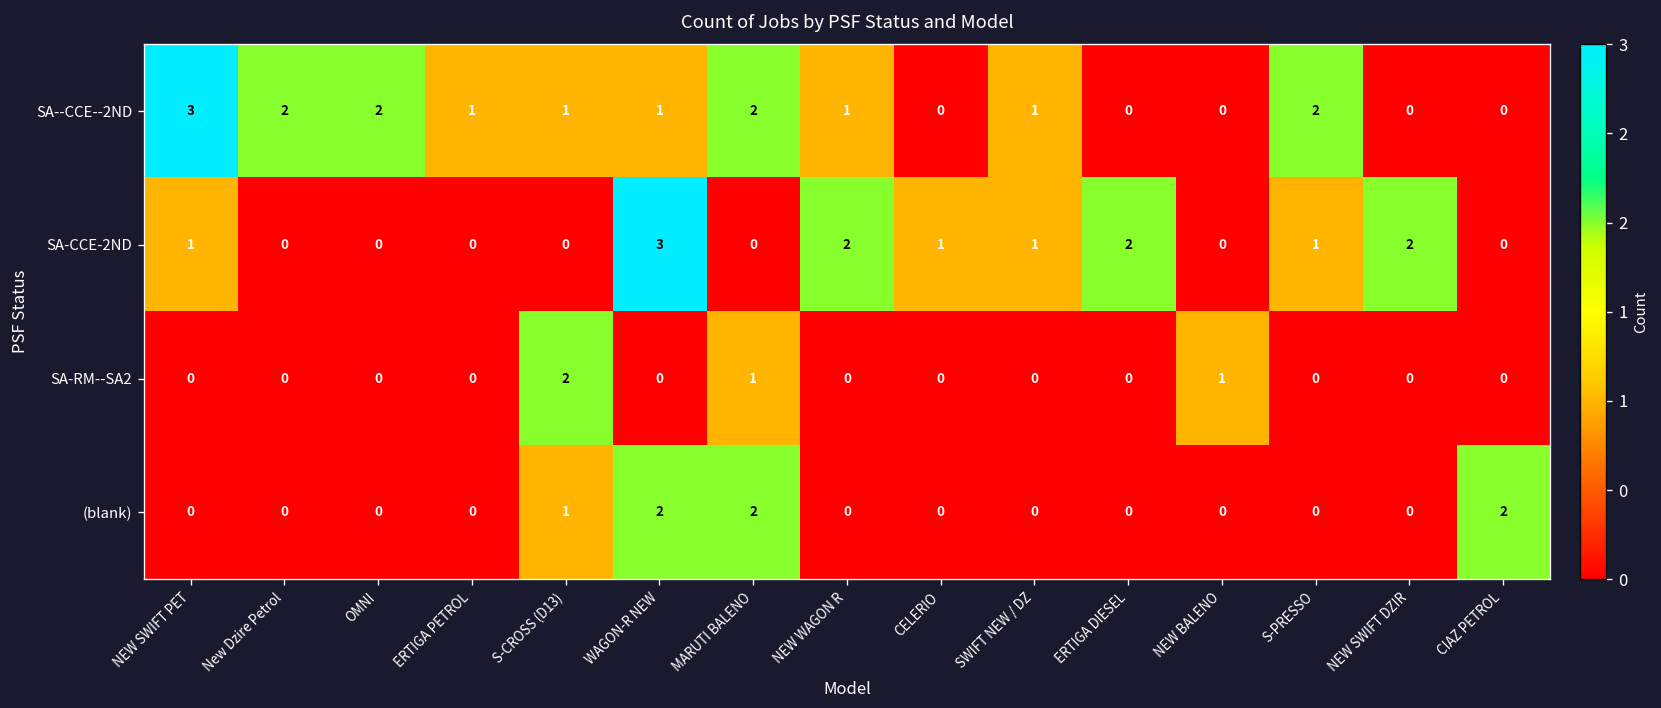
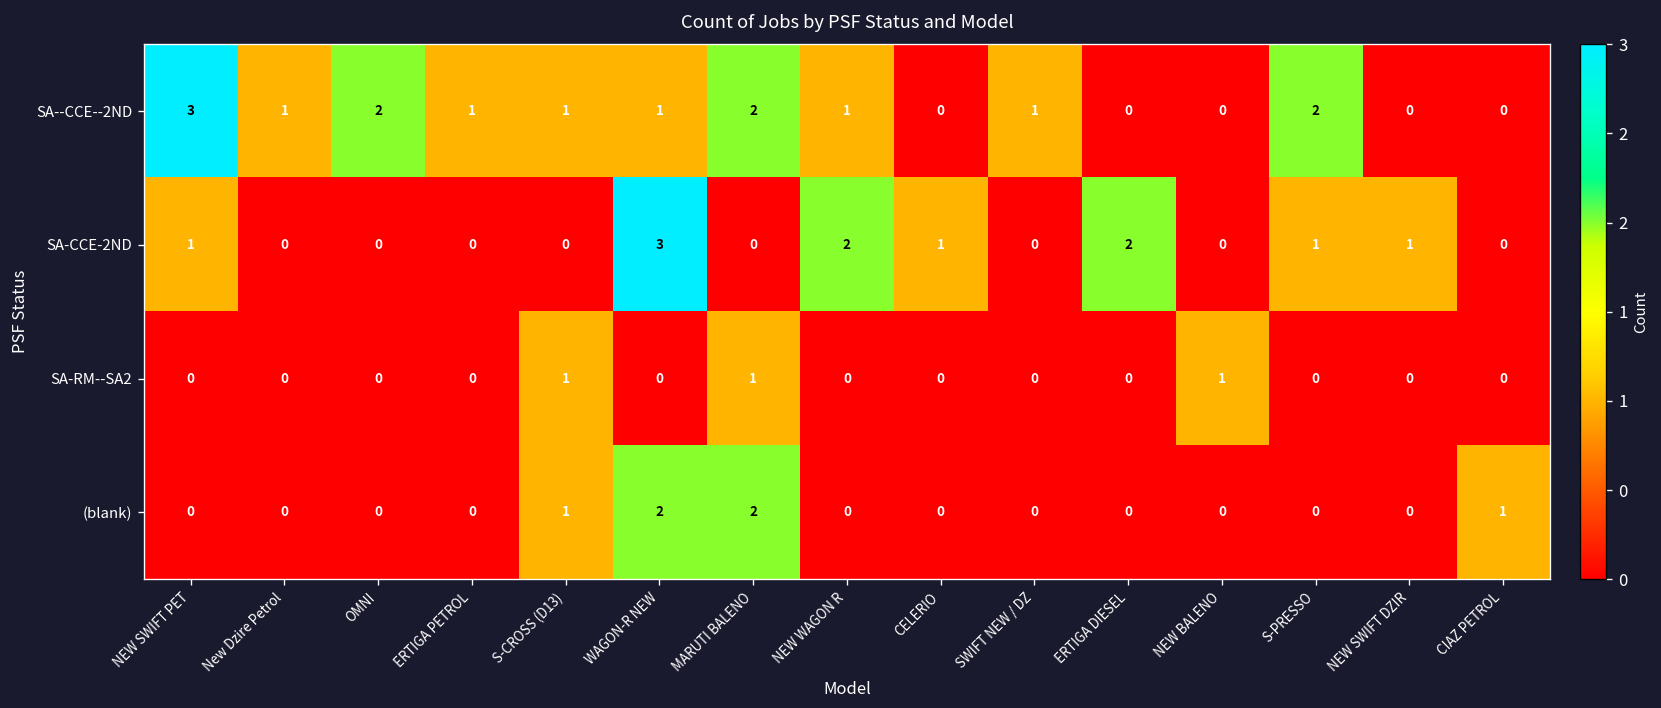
  {
    "SA--CCE--2ND": {
      "NEW SWIFT PET": 3,
-     "New Dzire Petrol": 2,
+     "New Dzire Petrol": 1,
      "OMNI": 2,
      "ERTIGA PETROL": 1,
      "S-CROSS (D13)": 1,
      "WAGON-R NEW": 1,
      "MARUTI BALENO": 2,
      "NEW WAGON R": 1,
      "CELERIO": 0,
      "SWIFT NEW / DZ": 1,
      "ERTIGA DIESEL": 0,
      "NEW BALENO": 0,
      "S-PRESSO": 2,
      "NEW SWIFT DZIR": 0,
      "CIAZ PETROL": 0
    },
    "SA-CCE-2ND": {
      "NEW SWIFT PET": 1,
      "New Dzire Petrol": 0,
      "OMNI": 0,
      "ERTIGA PETROL": 0,
      "S-CROSS (D13)": 0,
      "WAGON-R NEW": 3,
      "MARUTI BALENO": 0,
      "NEW WAGON R": 2,
      "CELERIO": 1,
-     "SWIFT NEW / DZ": 1,
+     "SWIFT NEW / DZ": 0,
      "ERTIGA DIESEL": 2,
      "NEW BALENO": 0,
      "S-PRESSO": 1,
-     "NEW SWIFT DZIR": 2,
+     "NEW SWIFT DZIR": 1,
      "CIAZ PETROL": 0
    },
    "SA-RM--SA2": {
      "NEW SWIFT PET": 0,
      "New Dzire Petrol": 0,
      "OMNI": 0,
      "ERTIGA PETROL": 0,
-     "S-CROSS (D13)": 2,
+     "S-CROSS (D13)": 1,
      "WAGON-R NEW": 0,
      "MARUTI BALENO": 1,
      "NEW WAGON R": 0,
      "CELERIO": 0,
      "SWIFT NEW / DZ": 0,
      "ERTIGA DIESEL": 0,
      "NEW BALENO": 1,
      "S-PRESSO": 0,
      "NEW SWIFT DZIR": 0,
      "CIAZ PETROL": 0
    },
    "(blank)": {
      "NEW SWIFT PET": 0,
      "New Dzire Petrol": 0,
      "OMNI": 0,
      "ERTIGA PETROL": 0,
      "S-CROSS (D13)": 1,
      "WAGON-R NEW": 2,
      "MARUTI BALENO": 2,
      "NEW WAGON R": 0,
      "CELERIO": 0,
      "SWIFT NEW / DZ": 0,
      "ERTIGA DIESEL": 0,
      "NEW BALENO": 0,
      "S-PRESSO": 0,
      "NEW SWIFT DZIR": 0,
-     "CIAZ PETROL": 2
+     "CIAZ PETROL": 1
    }
  }
